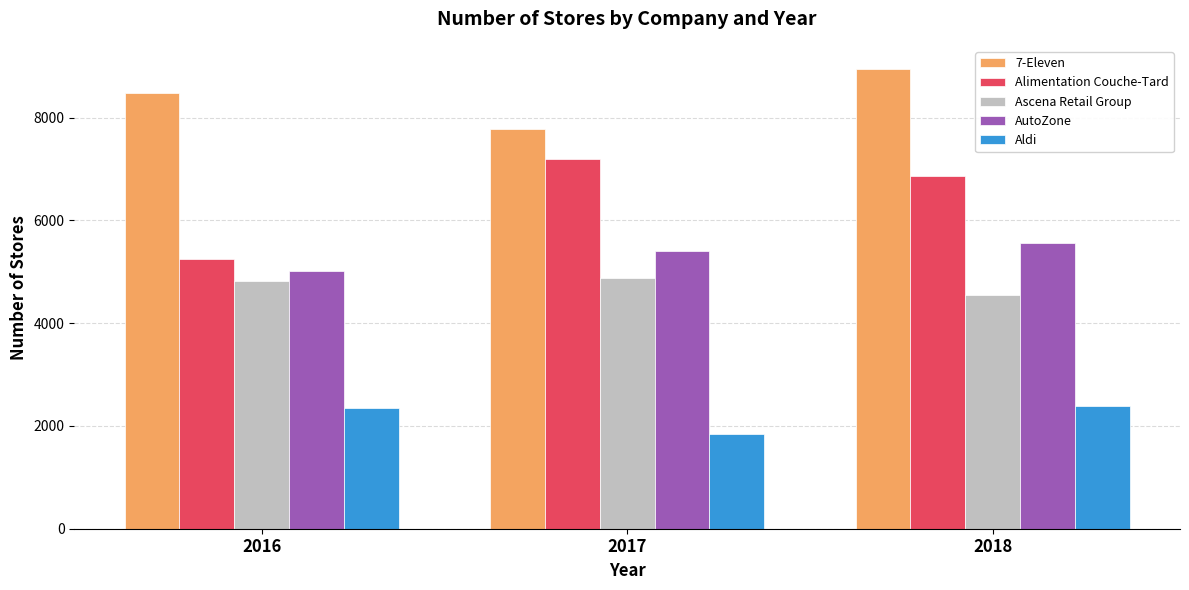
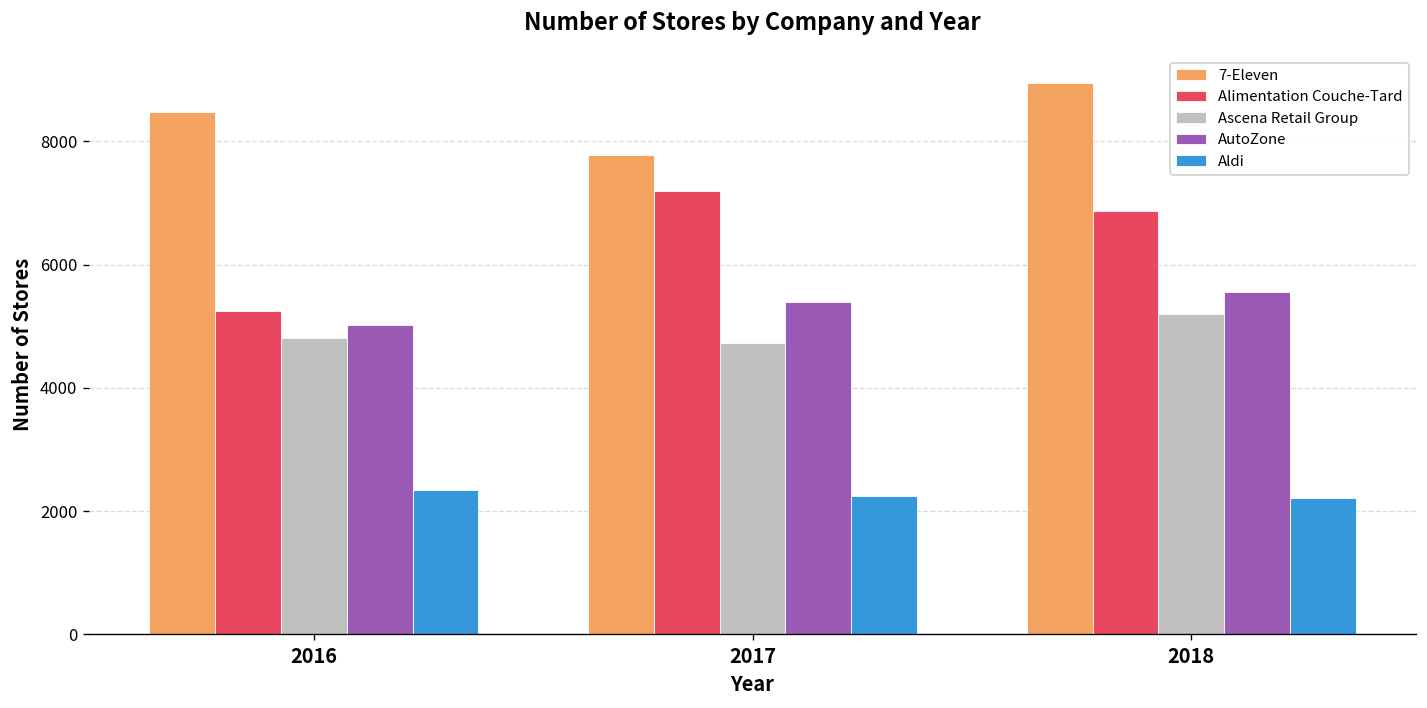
  {
    "7-Eleven": {
      "2016": 8500,
      "2017": 7800,
      "2018": 9000
    },
    "Alimentation Couche-Tard": {
      "2016": 5300,
      "2017": 7200,
      "2018": 6900
    },
    "Ascena Retail Group": {
      "2016": 4800,
-     "2017": 4900,
-     "2018": 4500
+     "2017": 4700,
+     "2018": 5200
    },
    "AutoZone": {
      "2016": 5000,
      "2017": 5400,
      "2018": 5600
    },
    "Aldi": {
      "2016": 2300,
-     "2017": 1800,
-     "2018": 2400
+     "2017": 2300,
+     "2018": 2200
    }
  }
